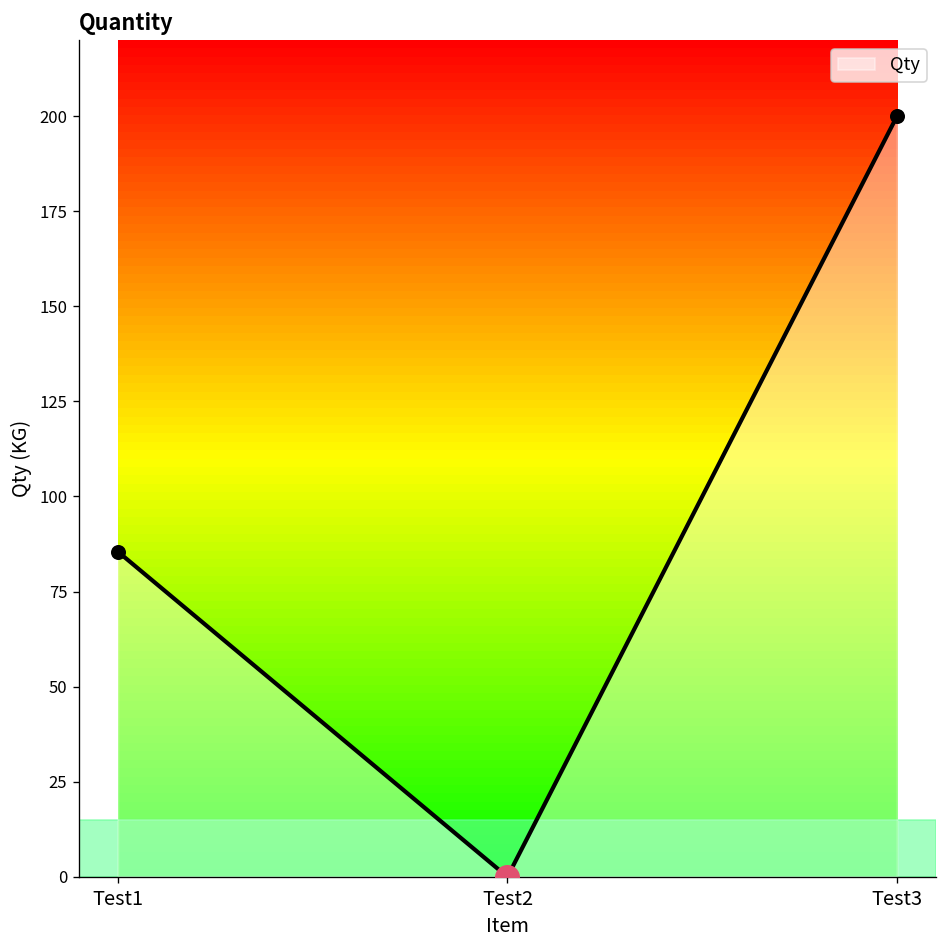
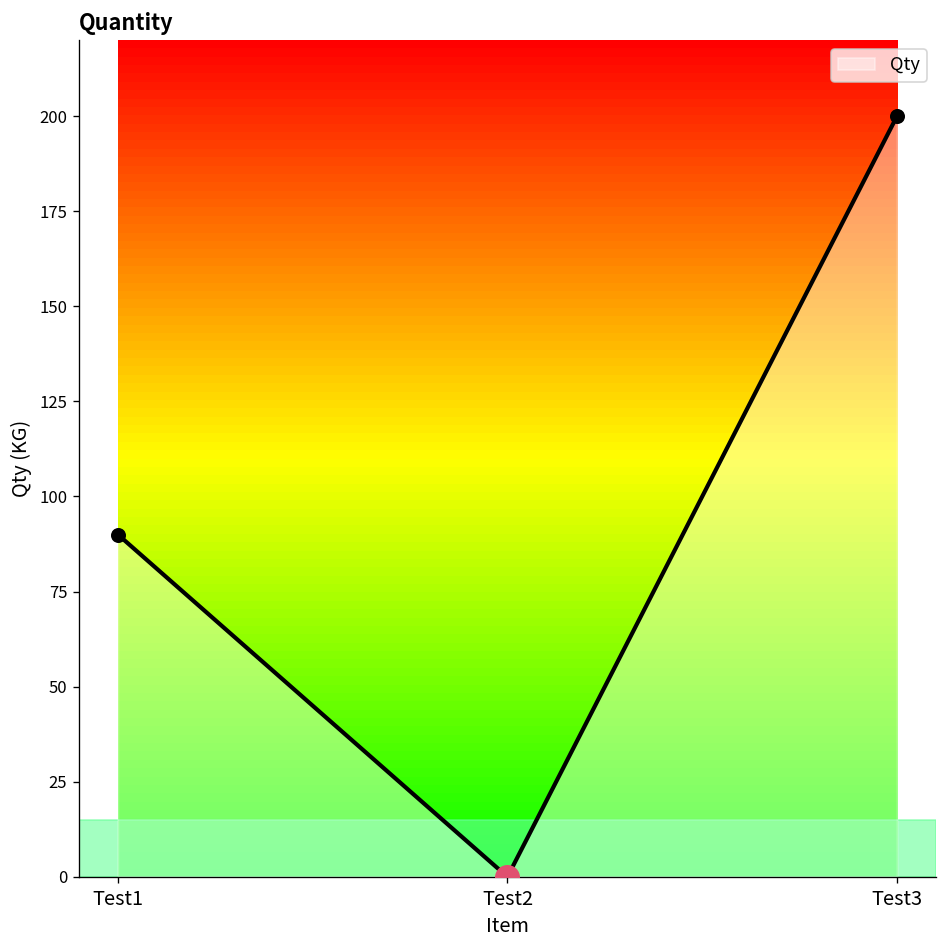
  {
    "Qty": {
-     "Test1": 86,
+     "Test1": 90,
      "Test3": 200
    }
  }
